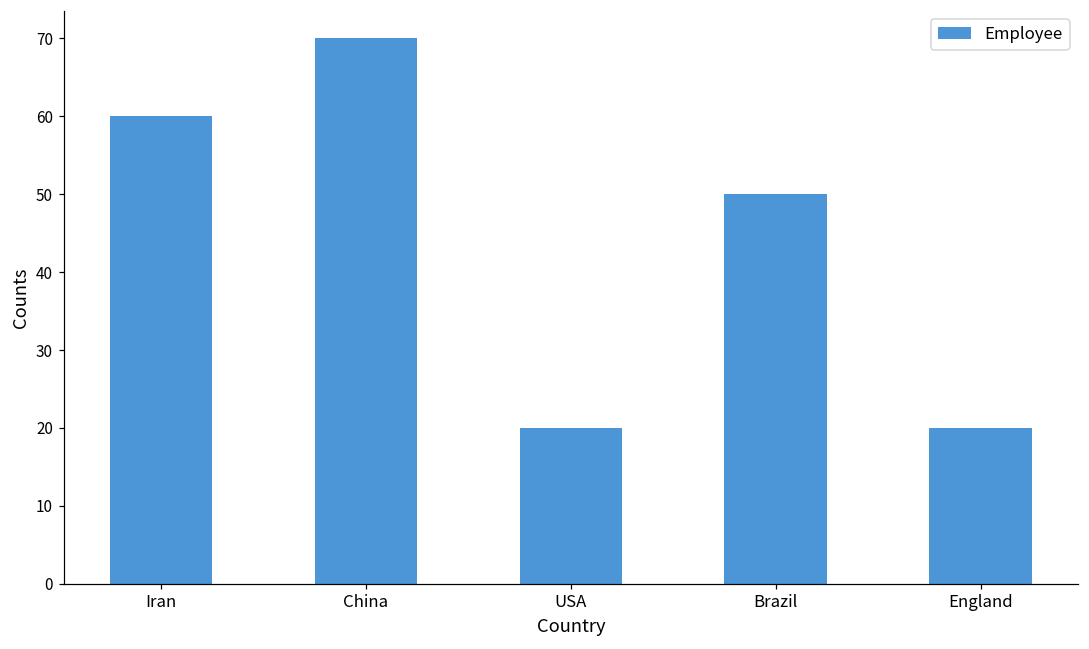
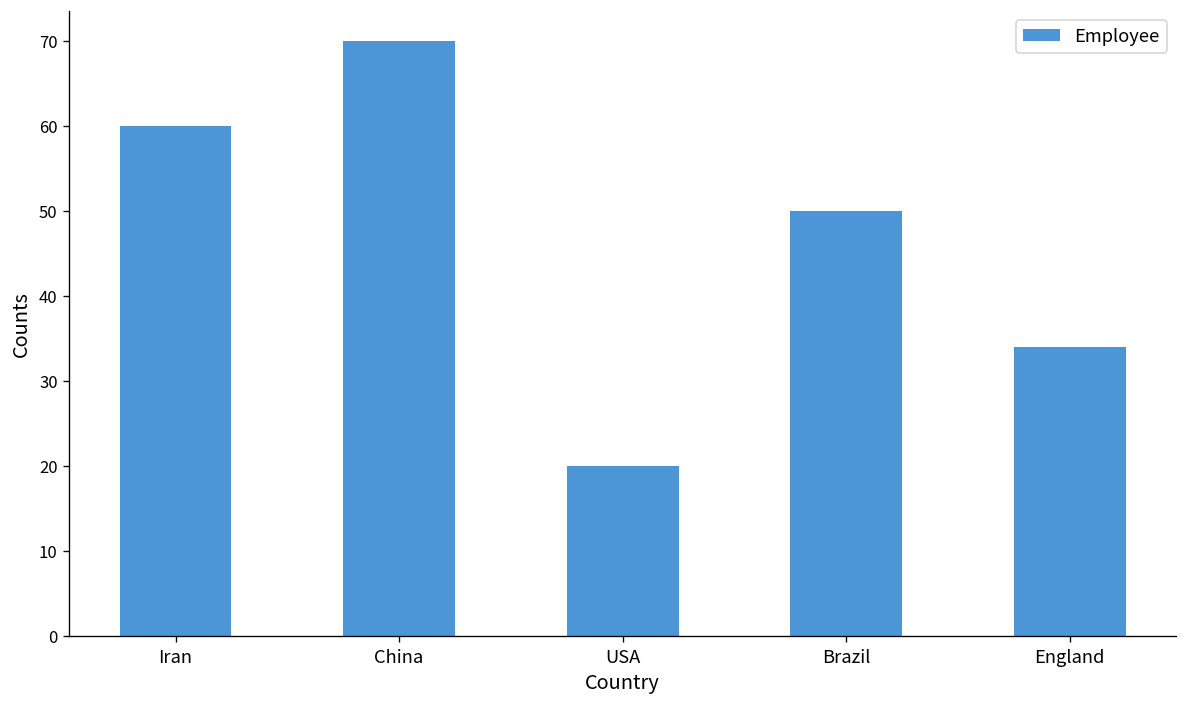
  {
    "Iran": 60,
    "China": 70,
    "USA": 20,
    "Brazil": 50,
-   "England": 20
+   "England": 34
  }
